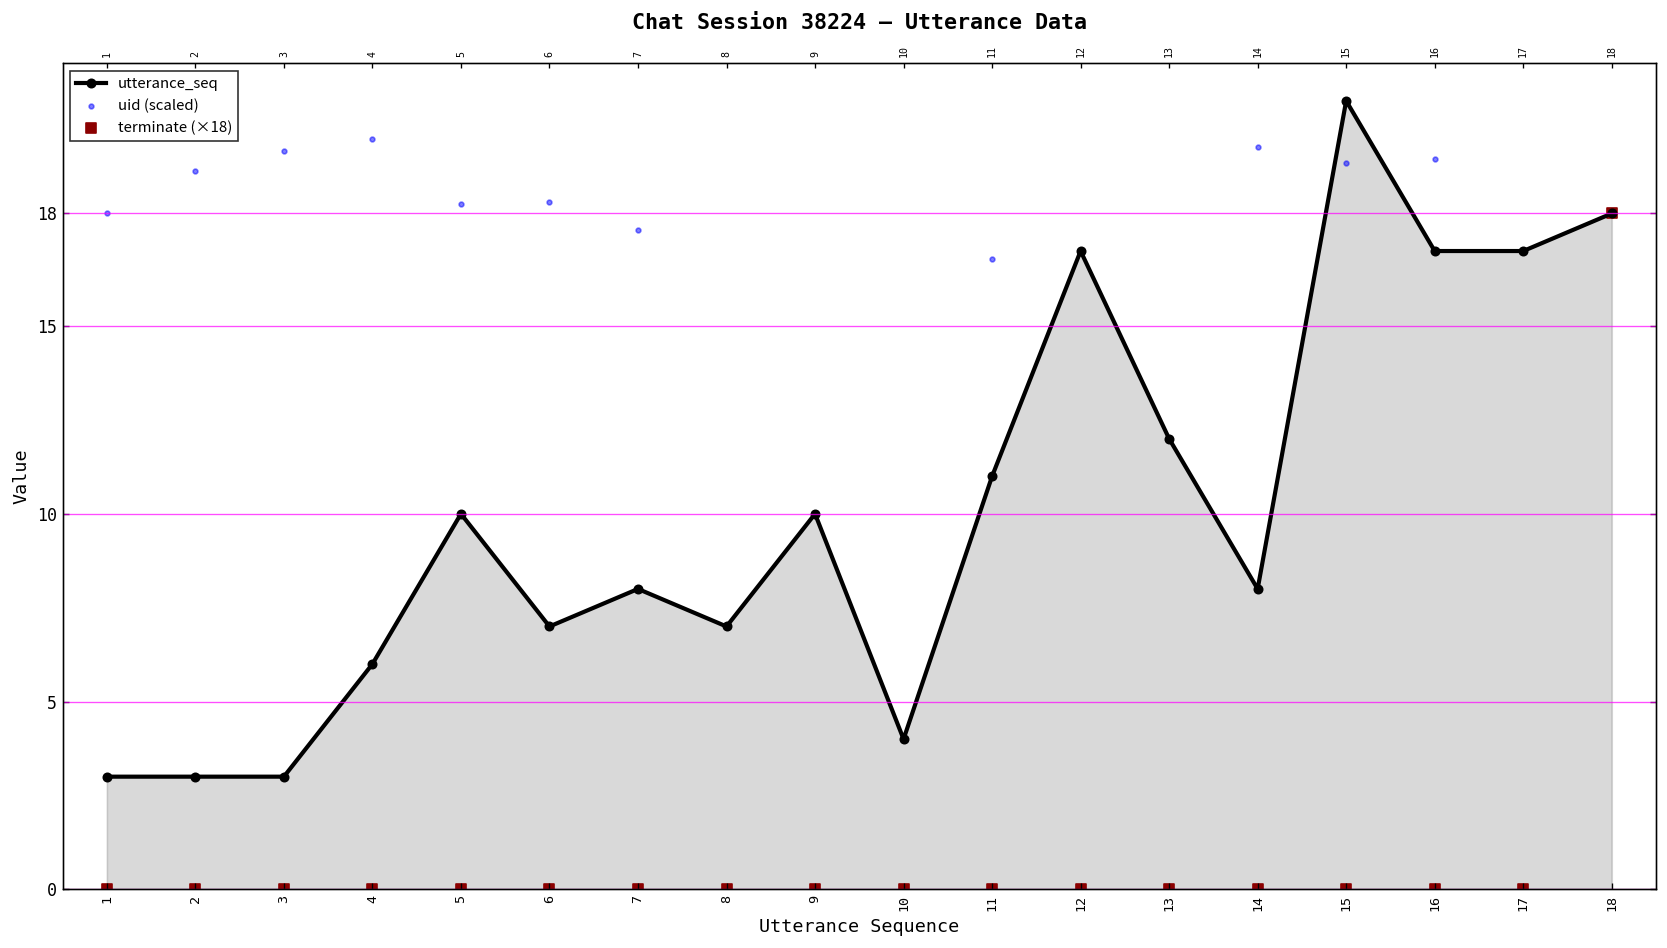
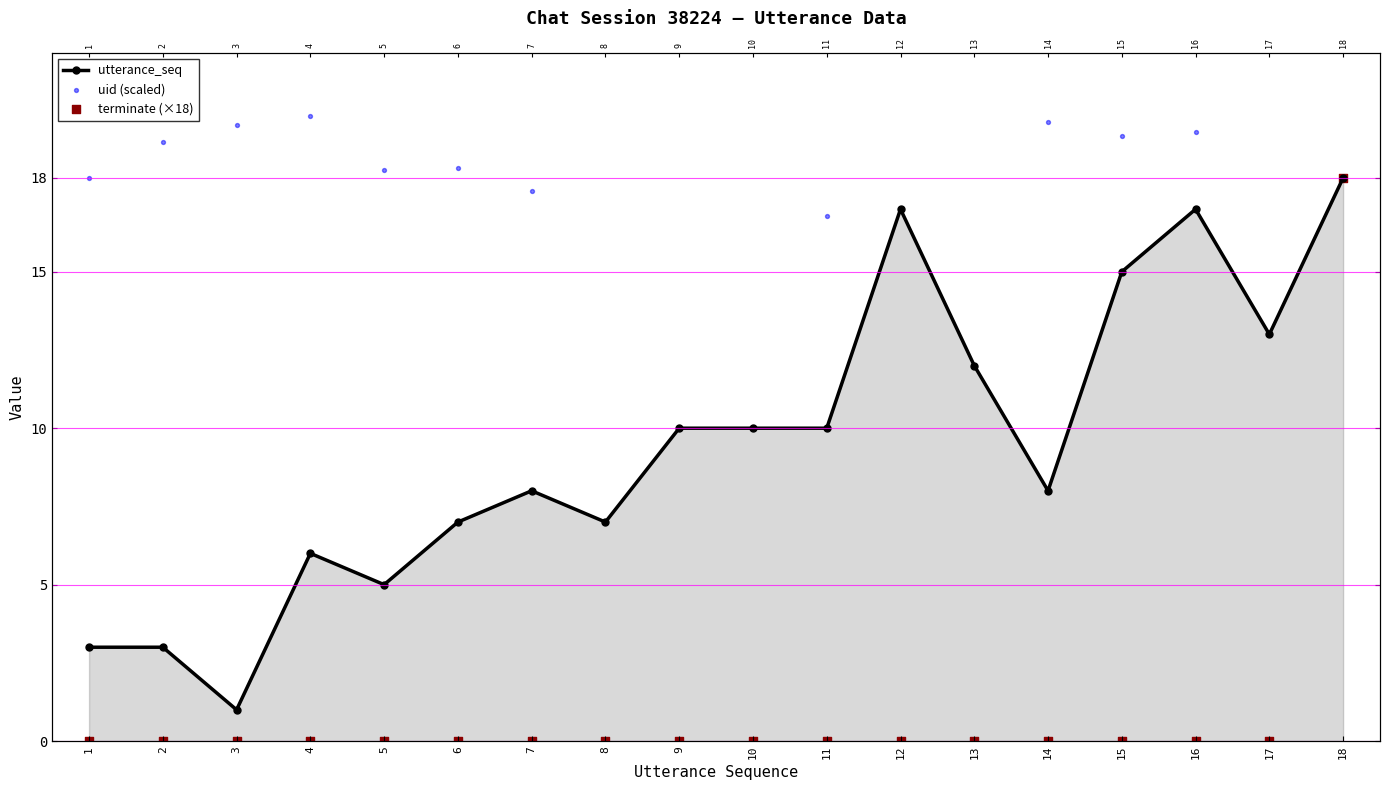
  {
    "utterance_seq": {
      "1": 3,
      "2": 3,
-     "3": 3,
+     "3": 1,
      "4": 6,
-     "5": 10,
+     "5": 5,
      "6": 7,
      "7": 8,
      "8": 7,
      "9": 10,
-     "10": 4,
-     "11": 11,
+     "10": 10,
+     "11": 10,
      "12": 17,
      "13": 12,
      "14": 8,
-     "15": 21,
+     "15": 15,
      "16": 17,
-     "17": 17
+     "17": 13
    }
  }
